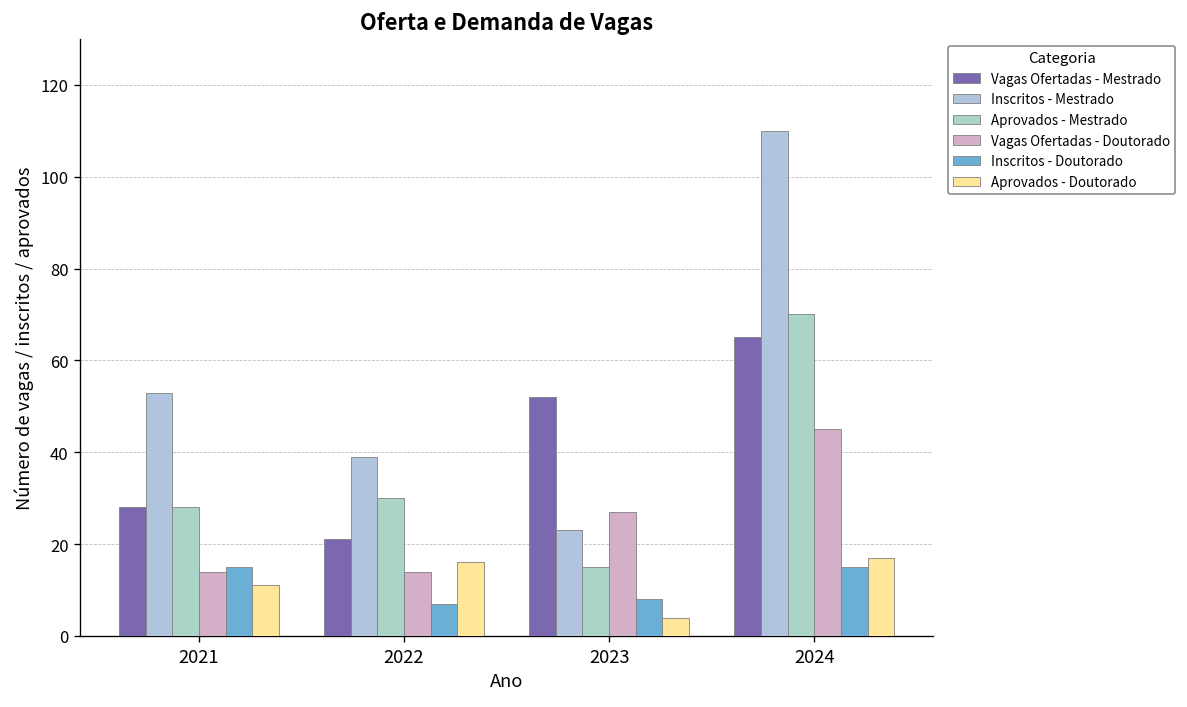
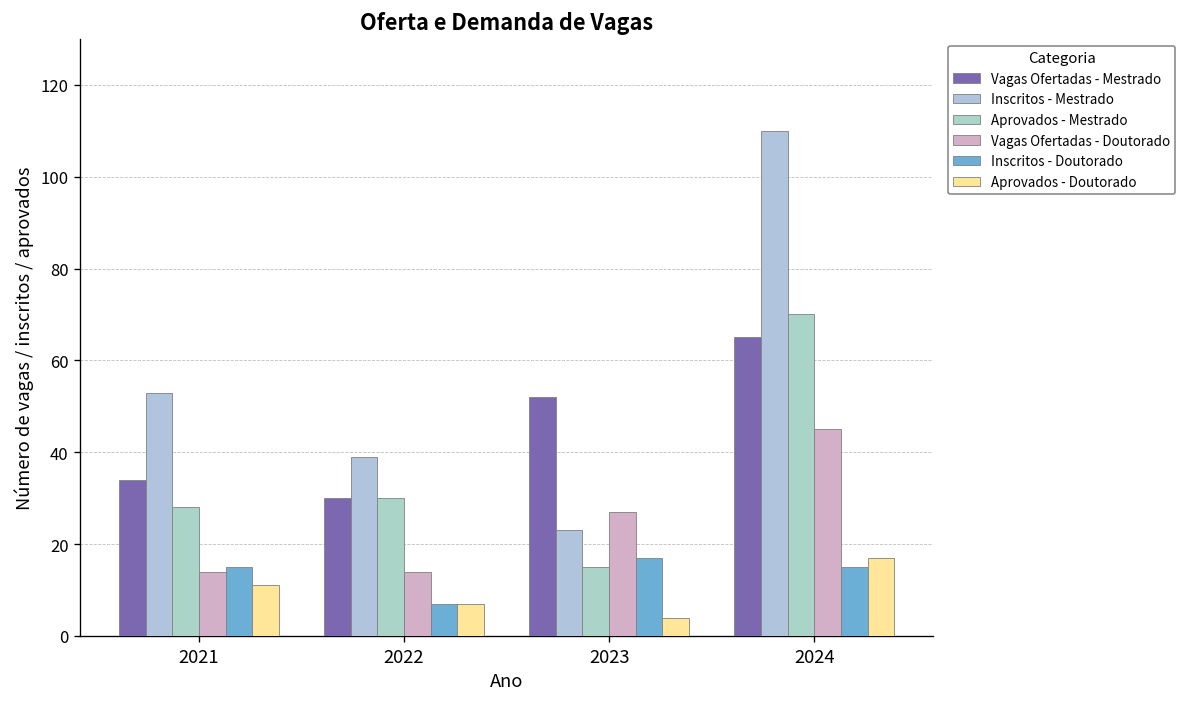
  {
    "Vagas Ofertadas - Mestrado": {
-     "2021": 28,
-     "2022": 21,
+     "2021": 34,
+     "2022": 30,
      "2023": 52,
      "2024": 65
    },
    "Inscritos - Doutorado": {
      "2021": 15,
      "2022": 7,
-     "2023": 8,
+     "2023": 17,
      "2024": 15
    },
    "Aprovados - Doutorado": {
      "2021": 11,
-     "2022": 16,
+     "2022": 7,
      "2023": 4,
      "2024": 17
    }
  }
